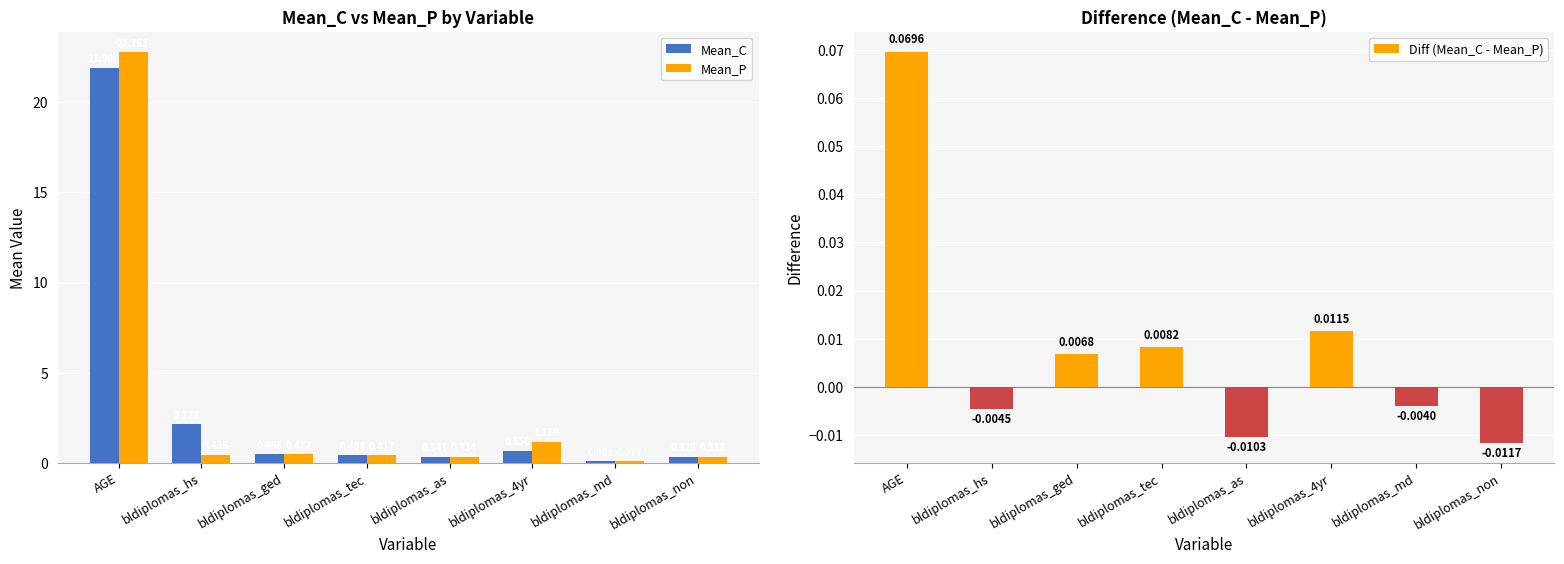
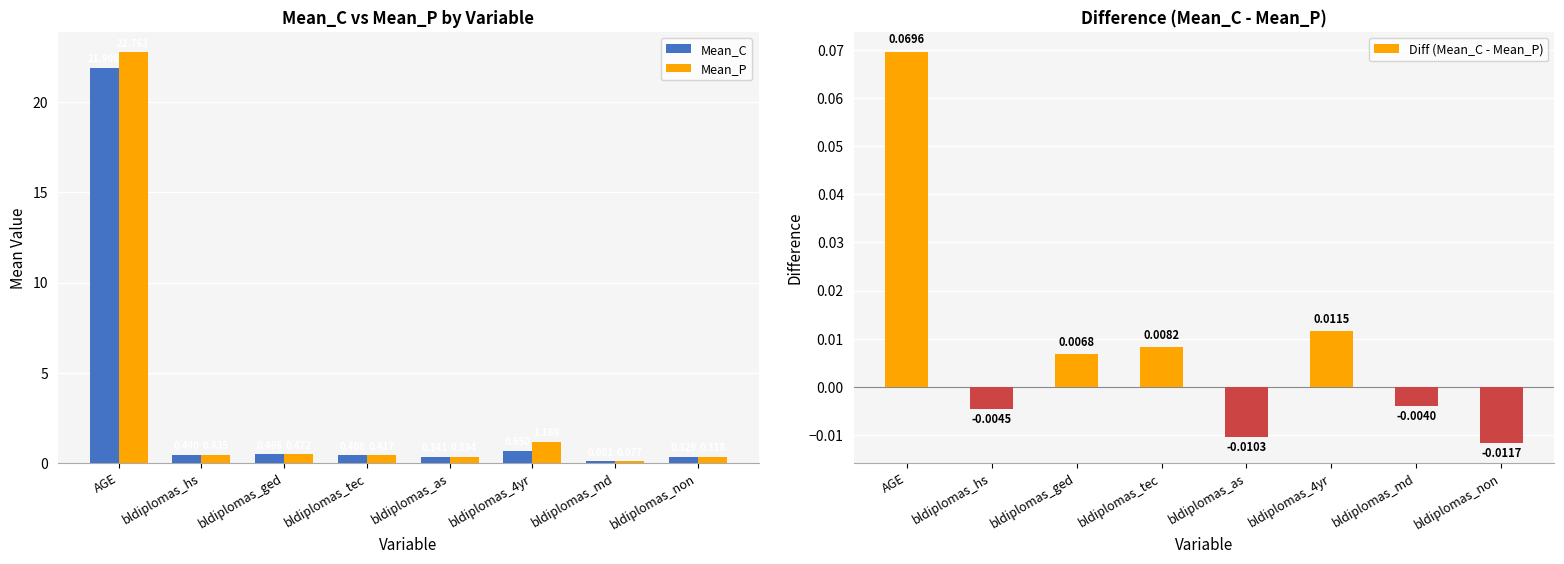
  {
    "Mean_C vs Mean_P by Variable": {
      "Mean_C": {
        "AGE": 21.9,
-       "bldiplomas_hs": 2.1,
+       "bldiplomas_hs": 0.4,
        "bldiplomas_ged": 0.5,
        "bldiplomas_tec": 0.4,
        "bldiplomas_as": 0.3,
        "bldiplomas_4yr": 0.7,
        "bldiplomas_non": 0.3
      },
      "Mean_P": {
        "AGE": 22.8,
        "bldiplomas_hs": 0.4,
        "bldiplomas_ged": 0.5,
        "bldiplomas_tec": 0.4,
        "bldiplomas_as": 0.3,
        "bldiplomas_4yr": 1.2,
        "bldiplomas_non": 0.3
      }
    },
    "Difference (Mean_C - Mean_P)": {
      "AGE": 0.0696,
      "bldiplomas_hs": -0.0045,
      "bldiplomas_ged": 0.0068,
      "bldiplomas_tec": 0.0082,
      "bldiplomas_as": -0.0103,
      "bldiplomas_4yr": 0.0115,
      "bldiplomas_md": -0.0040,
      "bldiplomas_non": -0.0117
    }
  }
